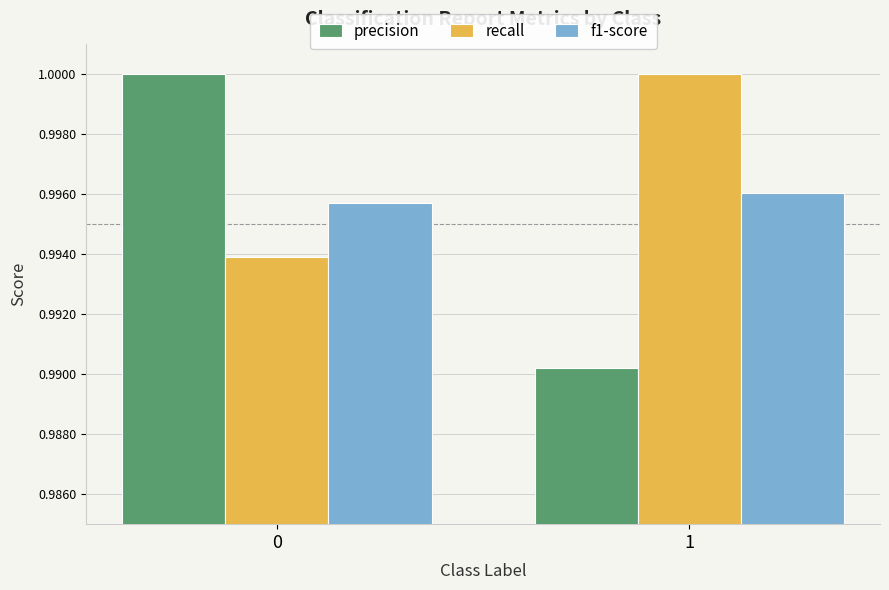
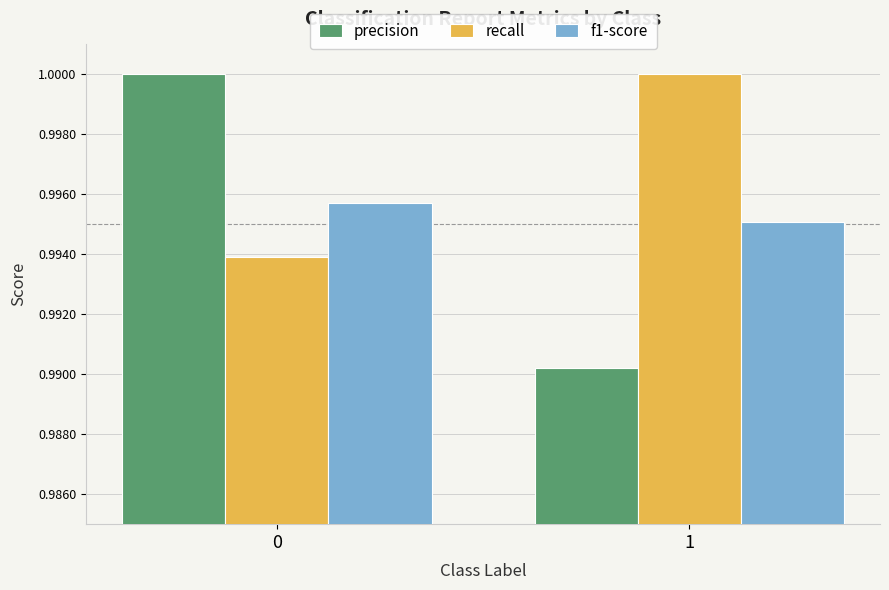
  {
    "precision": {
      "0": 1.0000,
      "1": 0.9902
    },
    "recall": {
      "0": 0.9939,
      "1": 1.0000
    },
    "f1-score": {
      "0": 0.9957,
-     "1": 0.9960
+     "1": 0.9951
    }
  }
